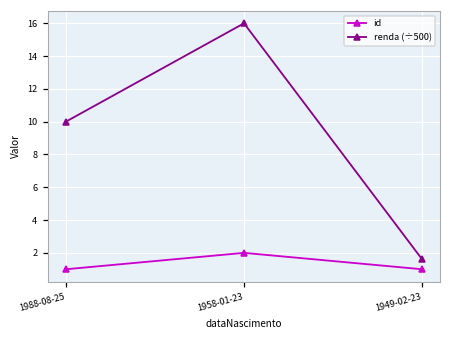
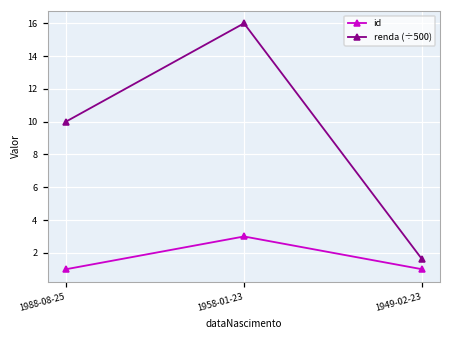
  {
    "id": {
      "1988-08-25": 1,
-     "1958-01-23": 2,
+     "1958-01-23": 3,
      "1949-02-23": 1
    },
    "renda (÷500)": {
      "1988-08-25": 10,
      "1958-01-23": 16,
      "1949-02-23": 1.6
    }
  }
